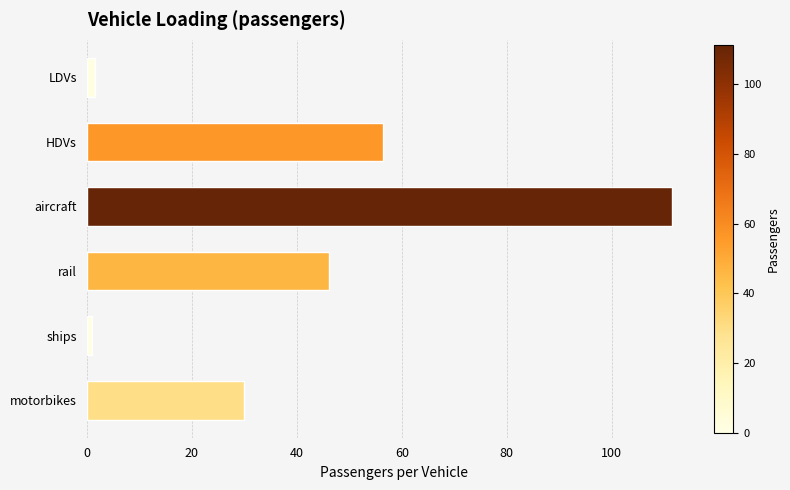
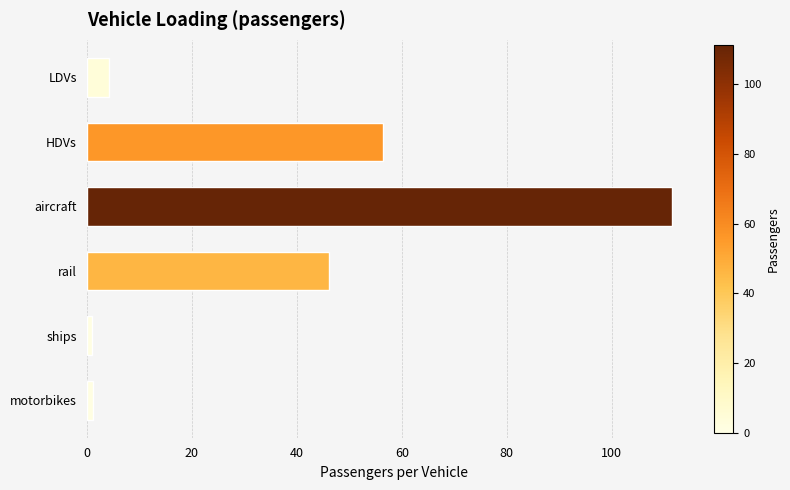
  {
-   "LDVs": 2,
+   "LDVs": 4,
    "HDVs": 56,
    "aircraft": 111,
    "rail": 46,
    "ships": 1,
-   "motorbikes": 30
+   "motorbikes": 1
  }
